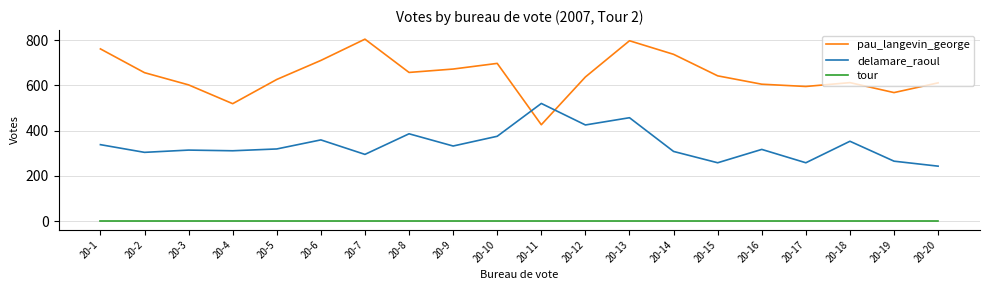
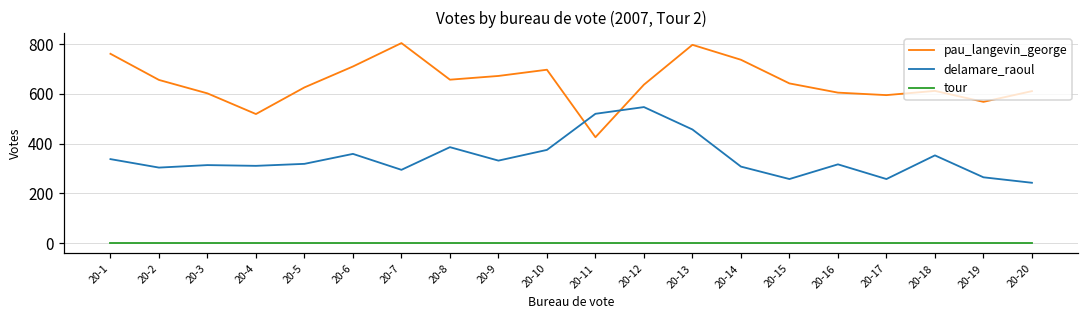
  {
    "pau_langevin_george": {
      "20-1": 760,
      "20-2": 660,
      "20-3": 600,
      "20-4": 520,
      "20-5": 630,
      "20-6": 710,
      "20-7": 800,
      "20-8": 660,
      "20-9": 670,
      "20-10": 700,
      "20-11": 430,
      "20-12": 640,
      "20-13": 800,
      "20-14": 740,
      "20-15": 640,
      "20-16": 610,
      "20-17": 600,
      "20-19": 570
    },
    "delamare_raoul": {
      "20-1": 340,
      "20-2": 300,
      "20-3": 310,
      "20-4": 310,
      "20-5": 320,
      "20-6": 360,
      "20-7": 300,
      "20-8": 390,
      "20-9": 330,
      "20-10": 380,
      "20-11": 520,
-     "20-12": 430,
+     "20-12": 550,
      "20-13": 460,
      "20-14": 310,
      "20-15": 260,
      "20-16": 320,
      "20-17": 260,
      "20-18": 350,
      "20-19": 270,
      "20-20": 240
    },
    "tour": {
      "20-1": 0,
      "20-2": 0,
      "20-3": 0,
      "20-4": 0,
      "20-5": 0,
      "20-6": 0,
      "20-7": 0,
      "20-8": 0,
      "20-9": 0,
      "20-10": 0,
      "20-11": 0,
      "20-12": 0,
      "20-13": 0,
      "20-14": 0,
      "20-15": 0,
      "20-16": 0,
      "20-17": 0,
      "20-18": 0,
      "20-19": 0,
      "20-20": 0
    }
  }
